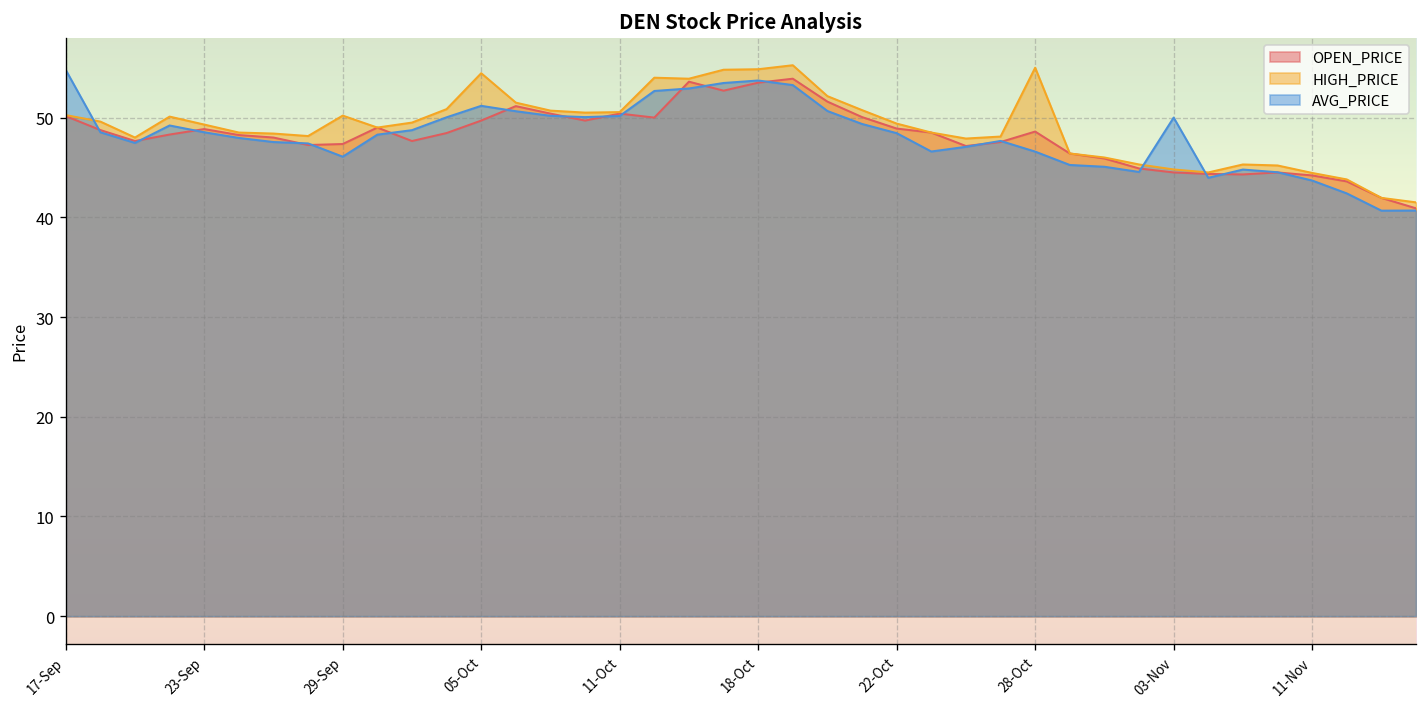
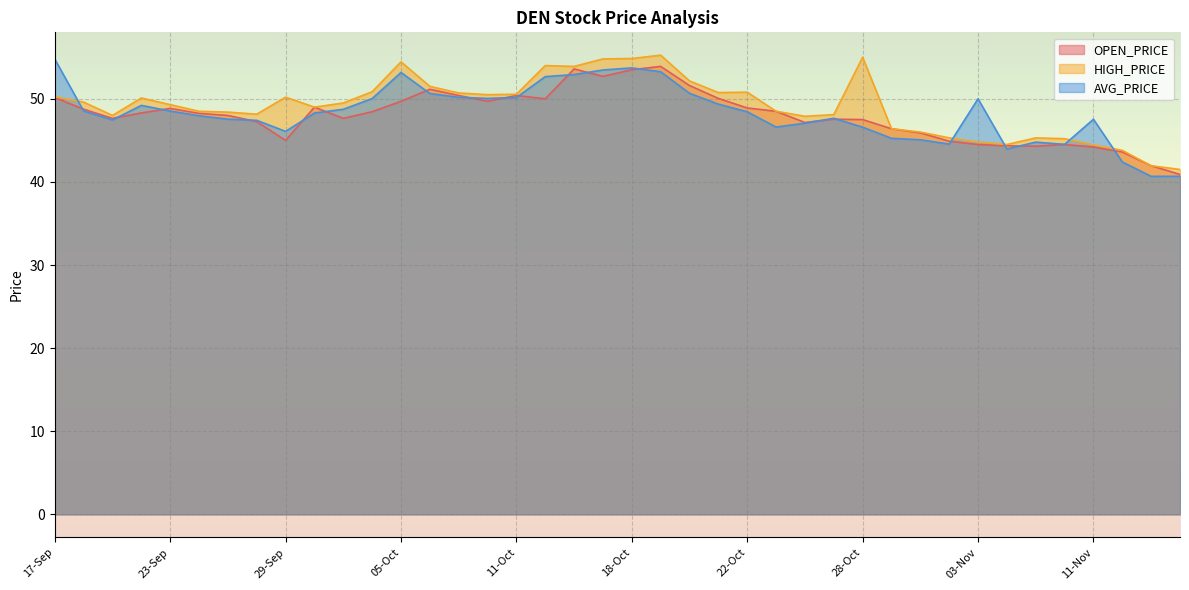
  {
    "OPEN_PRICE": {
      "23-Sep": 49,
-     "29-Sep": 47,
+     "29-Sep": 45,
      "05-Oct": 50,
      "22-Oct": 49,
-     "28-Oct": 49
+     "28-Oct": 48
    },
    "HIGH_PRICE": {
      "23-Sep": 49,
      "29-Sep": 50,
      "05-Oct": 54,
      "18-Oct": 55,
-     "22-Oct": 49,
+     "22-Oct": 51,
      "28-Oct": 55
    },
    "AVG_PRICE": {
      "17-Sep": 55,
      "23-Sep": 49,
      "29-Sep": 46,
-     "05-Oct": 51,
+     "05-Oct": 53,
      "22-Oct": 48,
      "28-Oct": 47,
      "03-Nov": 50,
-     "11-Nov": 44
+     "11-Nov": 48
    }
  }
